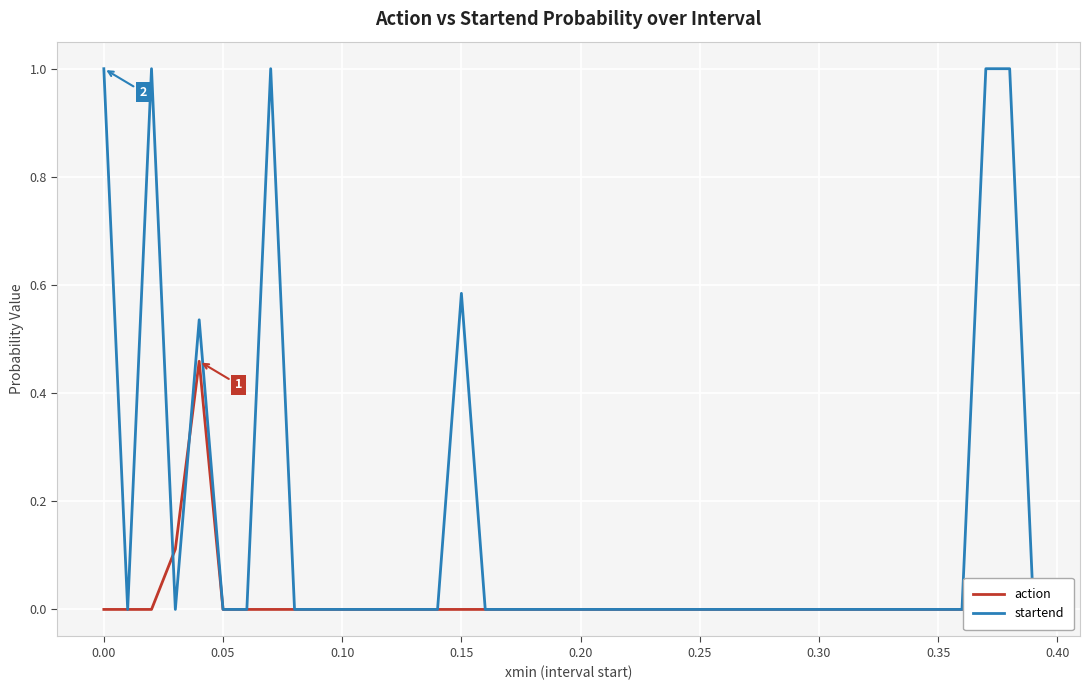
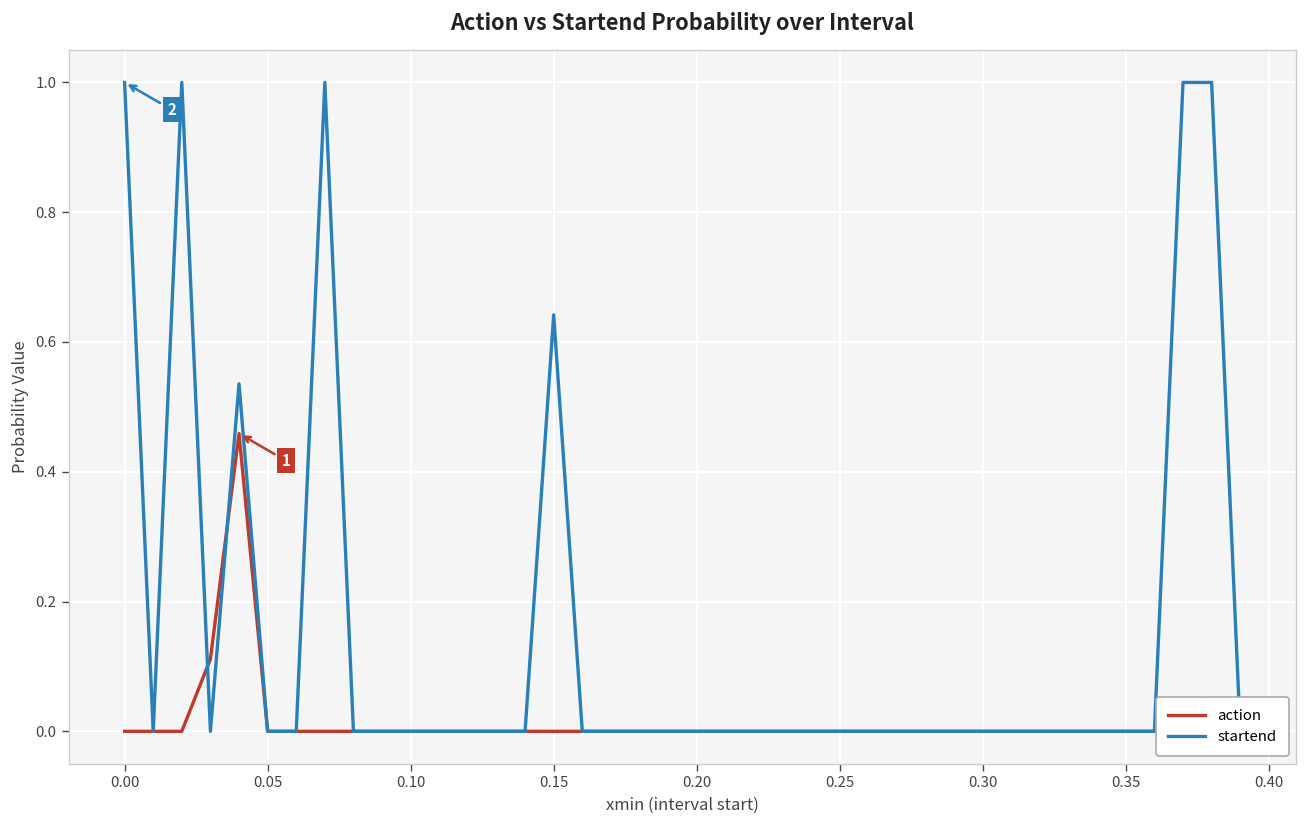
  {
    "action": {
      "0.00": 0.00,
      "0.15": 0.00
    },
    "startend": {
      "0.00": 1.00,
-     "0.15": 0.58
+     "0.15": 0.64
    }
  }
